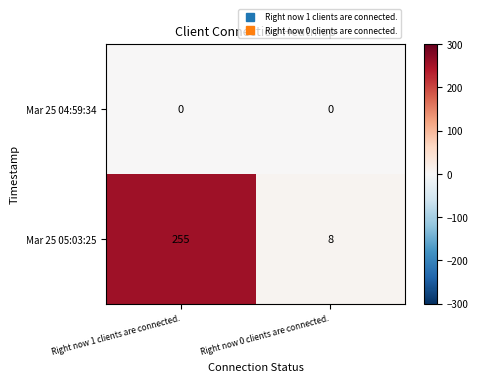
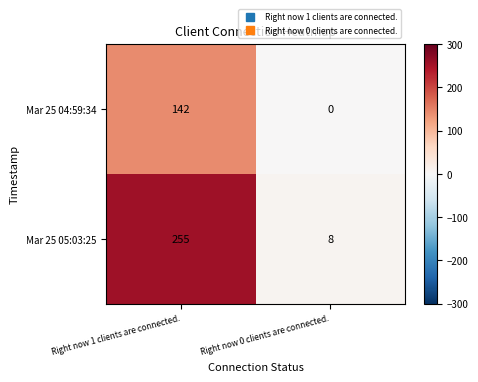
  {
    "Mar 25 04:59:34": {
-     "Right now 1 clients are connected.": 0,
+     "Right now 1 clients are connected.": 142,
      "Right now 0 clients are connected.": 0
    },
    "Mar 25 05:03:25": {
      "Right now 1 clients are connected.": 255,
      "Right now 0 clients are connected.": 8
    }
  }
